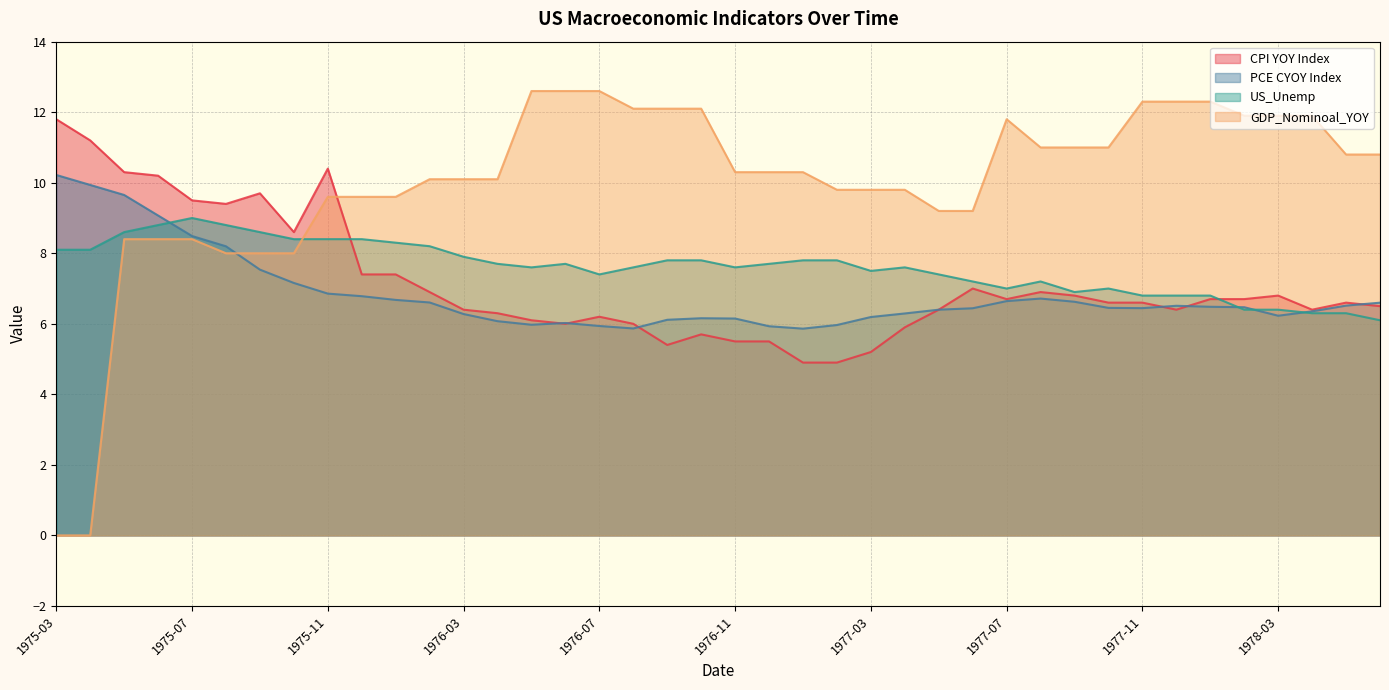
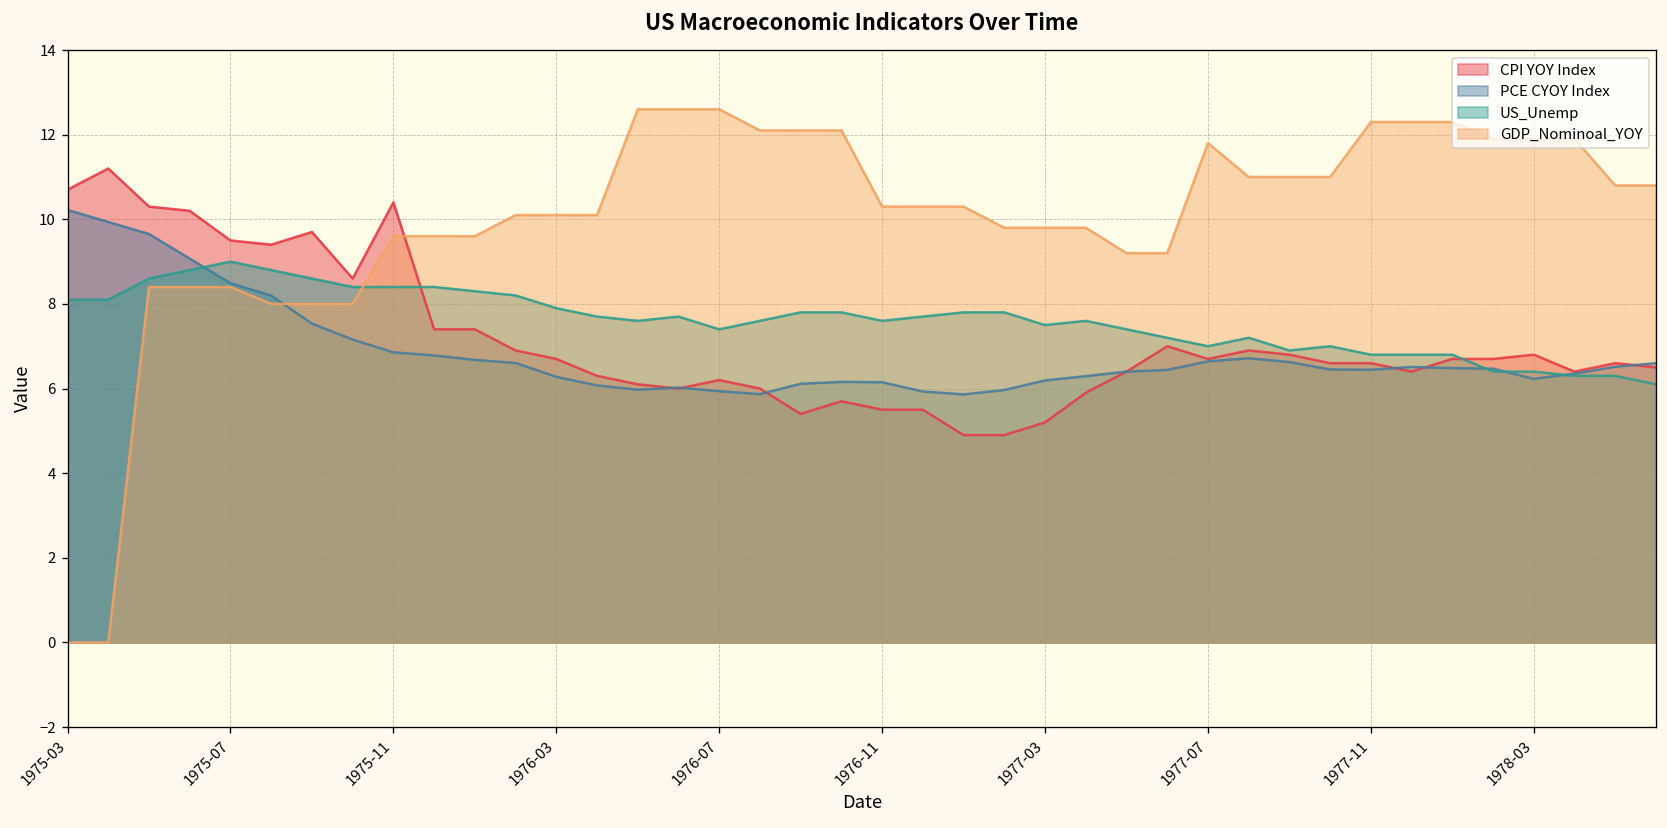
  {
    "CPI YOY Index": {
-     "1975-03": 11.8,
+     "1975-03": 10.7,
      "1975-07": 9.5,
      "1975-11": 10.4,
-     "1976-03": 6.4,
+     "1976-03": 6.7,
      "1976-07": 6.2,
      "1976-11": 5.5,
      "1977-03": 5.2,
      "1977-11": 6.6,
      "1978-03": 6.8
    },
    "GDP_Nominoal_YOY": {
      "1975-03": 0.0,
      "1975-07": 8.4,
      "1975-11": 9.6,
      "1976-03": 10.1,
      "1976-07": 12.6,
      "1976-11": 10.3,
      "1977-03": 9.8,
      "1977-07": 11.8,
      "1977-11": 12.3
    }
  }
